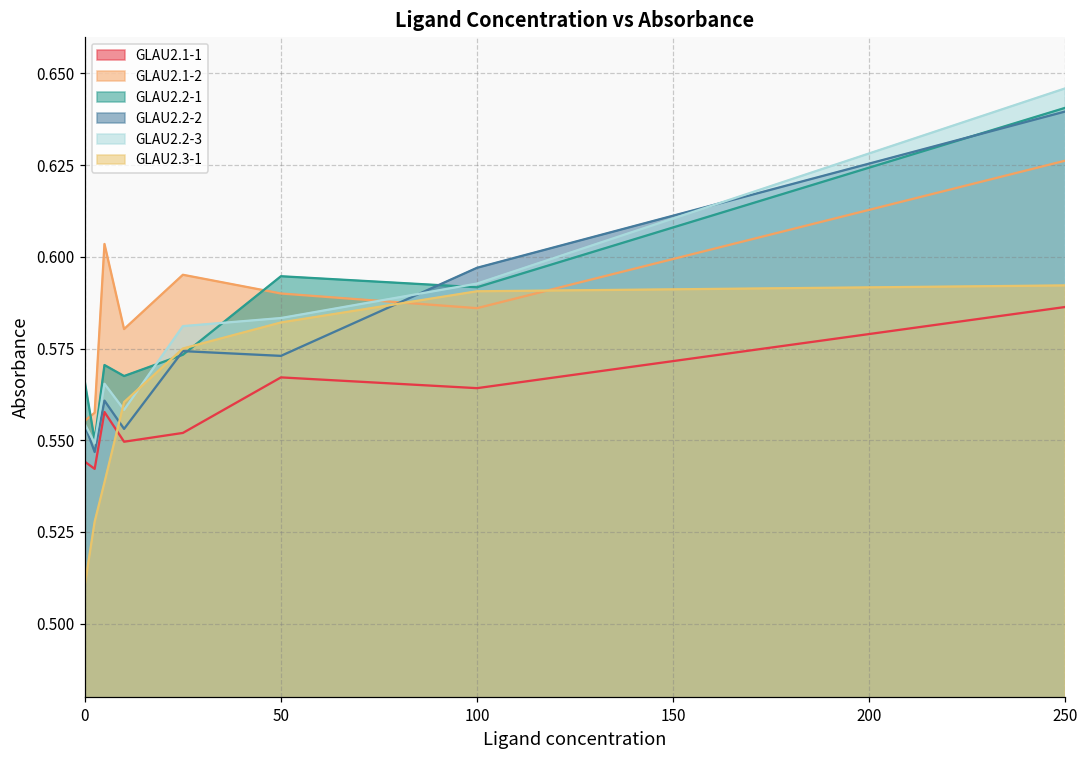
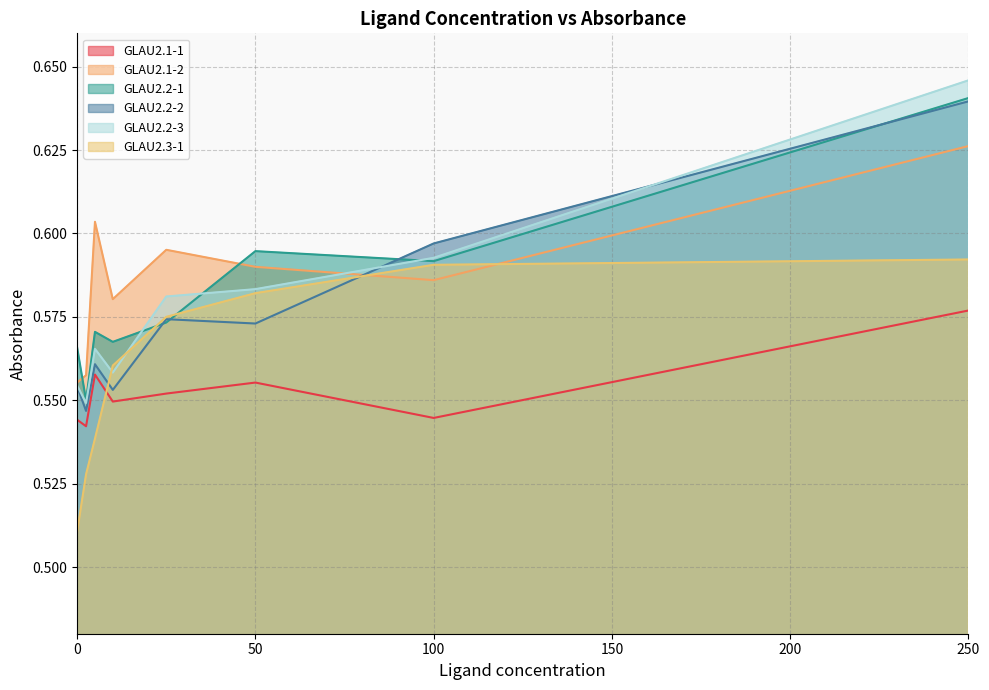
  {
    "GLAU2.1-1": {
      "0": 0.544,
-     "50": 0.567,
-     "100": 0.564,
-     "250": 0.586
+     "50": 0.555,
+     "100": 0.545,
+     "250": 0.577
    },
    "GLAU2.2-3": {
      "50": 0.583,
      "100": 0.593,
      "250": 0.646
    }
  }
